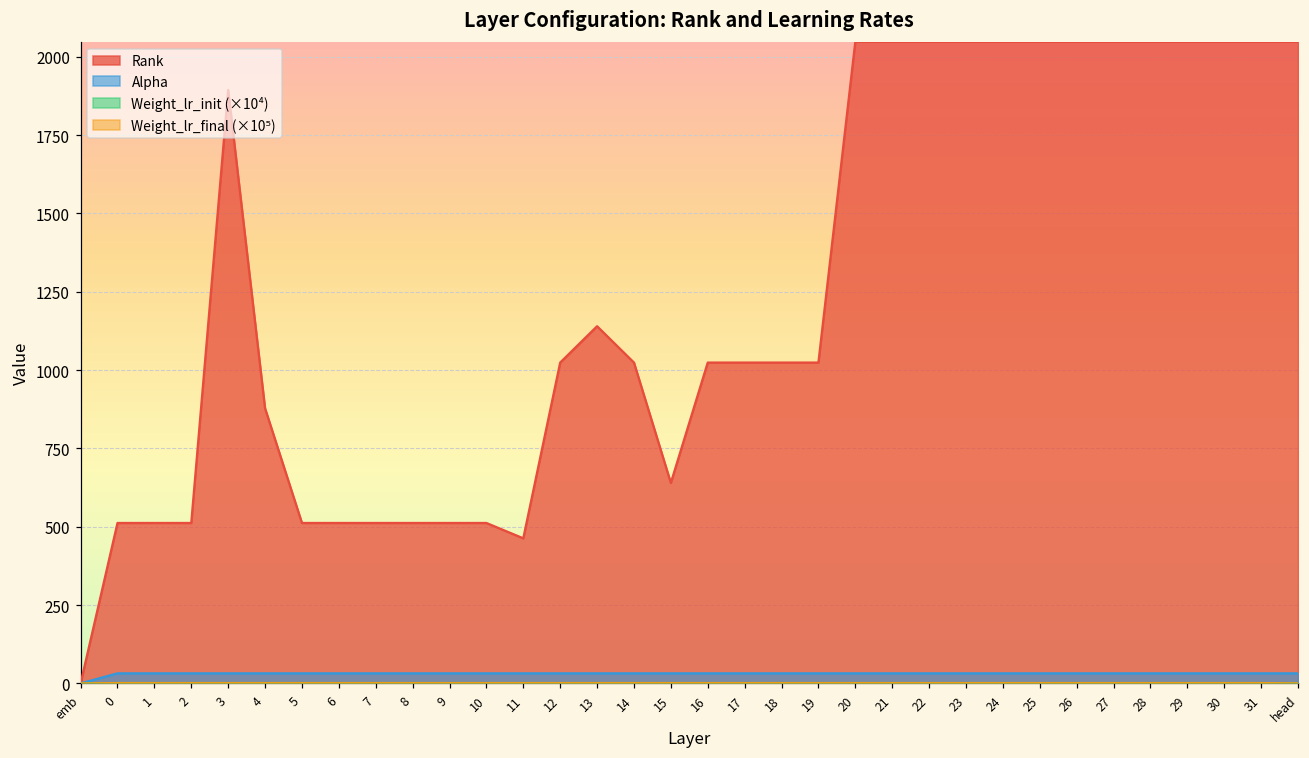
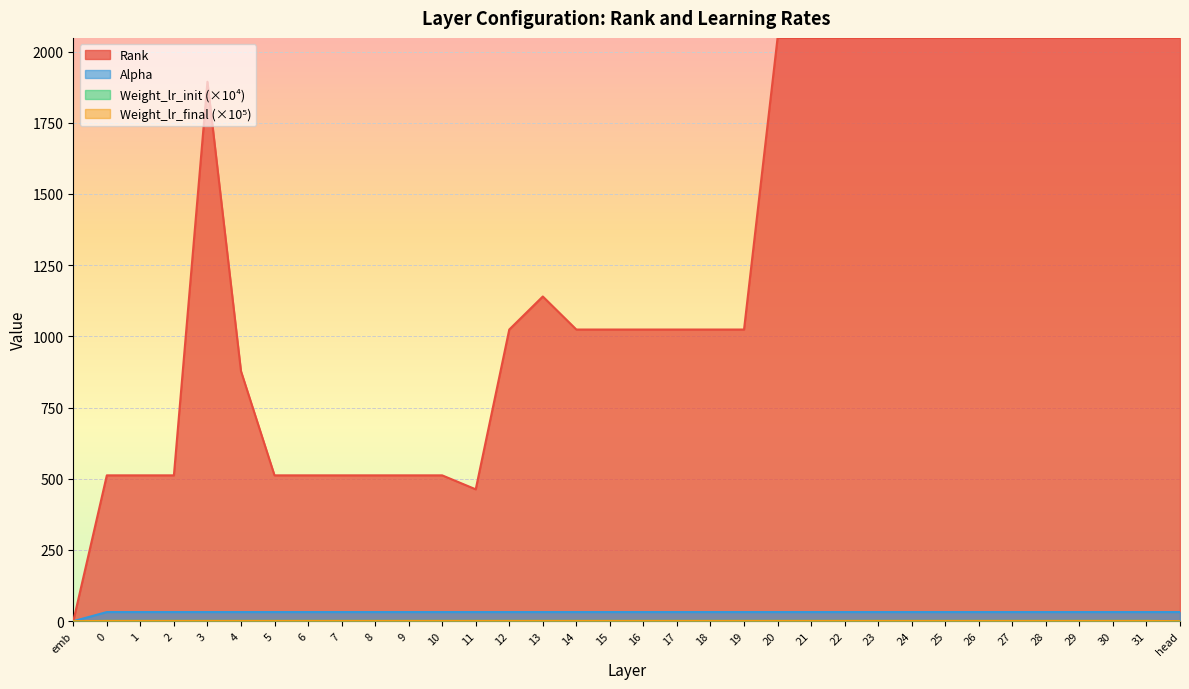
  {
    "Rank": {
      "0": 510,
      "1": 510,
      "2": 510,
      "4": 880,
      "5": 510,
      "6": 510,
      "7": 510,
      "8": 510,
      "9": 510,
      "10": 510,
      "11": 460,
      "12": 1020,
      "13": 1140,
      "14": 1020,
-     "15": 640,
+     "15": 1020,
      "16": 1020,
      "17": 1020,
      "18": 1020,
      "19": 1020,
      "20": 2050,
      "21": 2050,
      "22": 2050,
      "23": 2050,
      "24": 2050,
      "25": 2050,
      "26": 2050,
      "27": 2050,
      "28": 2050,
      "29": 2050,
      "30": 2050,
      "31": 2050,
      "head": 2050
    },
    "Alpha": {
      "0": 30,
      "1": 30,
      "2": 30,
      "3": 30,
      "4": 30,
      "5": 30,
      "6": 30,
      "7": 30,
      "8": 30,
      "9": 30,
      "10": 30,
      "11": 30,
      "12": 30,
      "13": 30,
      "14": 30,
      "15": 30,
      "16": 30,
      "17": 30,
      "18": 30,
      "19": 30,
      "20": 30,
      "21": 30,
      "22": 30,
      "23": 30,
      "24": 30,
      "25": 30,
      "26": 30,
      "27": 30,
      "28": 30,
      "29": 30,
      "30": 30,
      "31": 30,
      "head": 30
    },
    "Weight_lr_final (×10⁵)": {
      "0": 0,
      "1": 0,
      "2": 0,
      "3": 0,
      "4": 0,
      "5": 0,
      "6": 0,
      "7": 0,
      "8": 0,
      "9": 0,
      "10": 0,
      "11": 0,
      "12": 0,
      "13": 0,
      "14": 0,
      "15": 0,
      "16": 0,
      "17": 0,
      "18": 0,
      "19": 0,
      "20": 0,
      "21": 0,
      "22": 0,
      "23": 0,
      "24": 0,
      "25": 0,
      "26": 0,
      "27": 0,
      "28": 0,
      "29": 0,
      "30": 0,
      "31": 0,
      "head": 0
    }
  }
